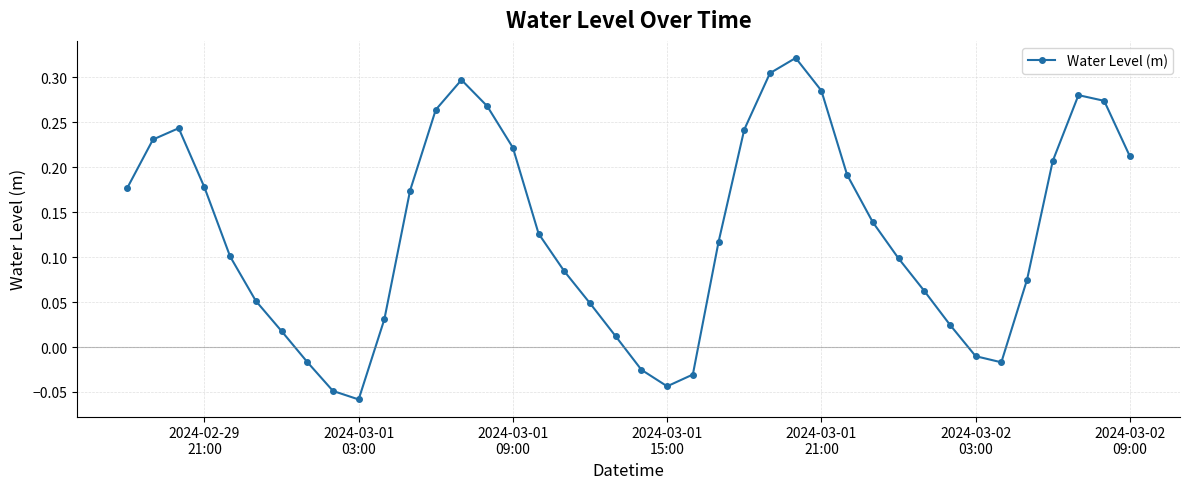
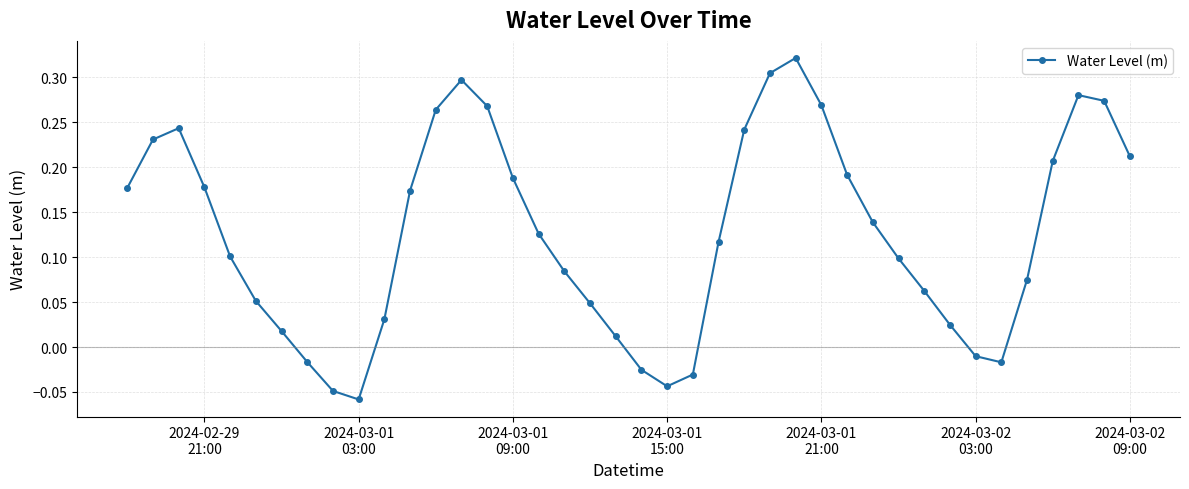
  {
    "2024-02-29 21:00": 0.18,
    "2024-03-01 03:00": -0.06,
-   "2024-03-01 09:00": 0.22,
+   "2024-03-01 09:00": 0.19,
    "2024-03-01 15:00": -0.04,
-   "2024-03-01 21:00": 0.28,
+   "2024-03-01 21:00": 0.27,
    "2024-03-02 03:00": -0.01,
    "2024-03-02 09:00": 0.21
  }
